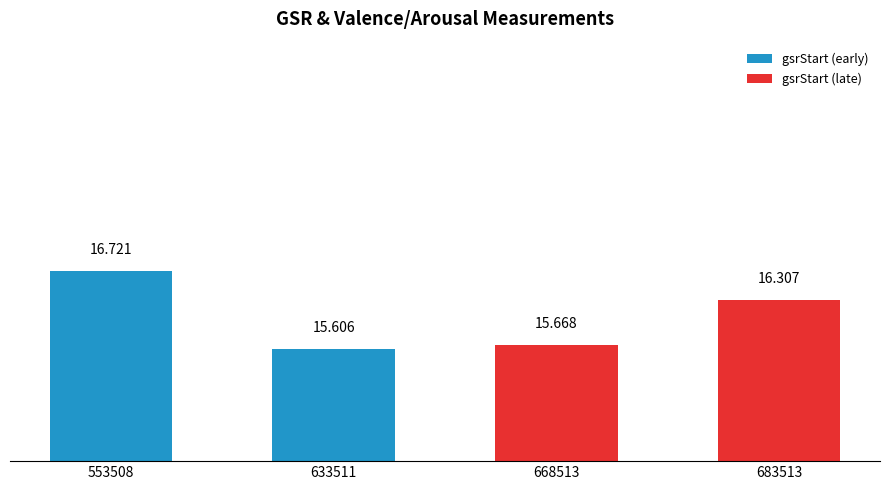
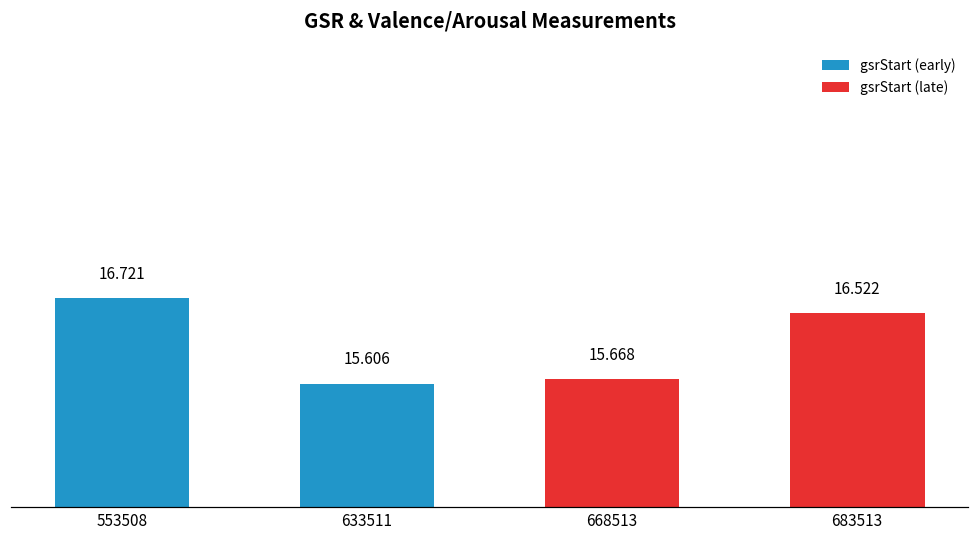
  {
    "553508": 16.721,
    "633511": 15.606,
    "668513": 15.668,
-   "683513": 16.307
+   "683513": 16.522
  }
